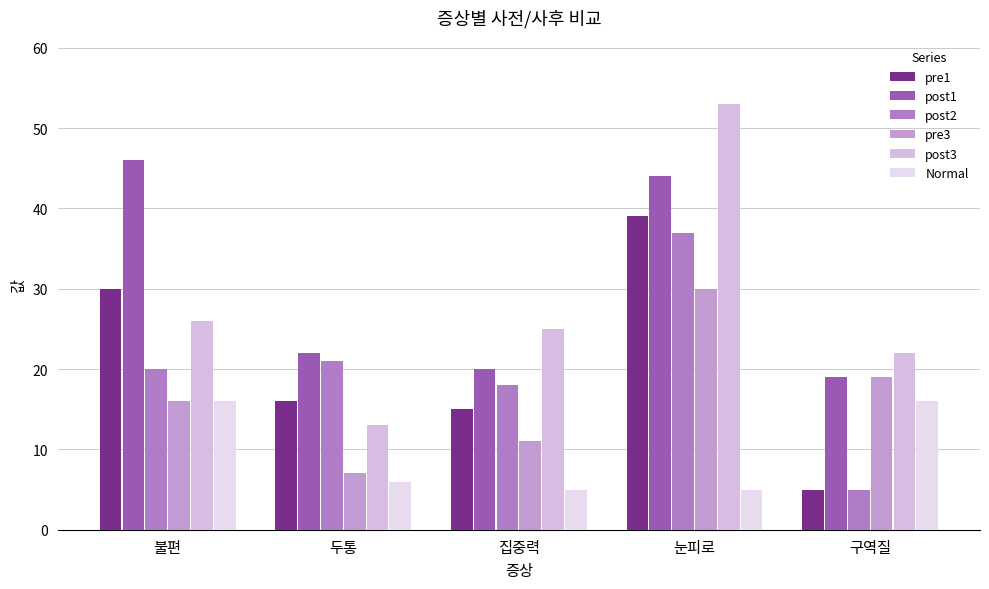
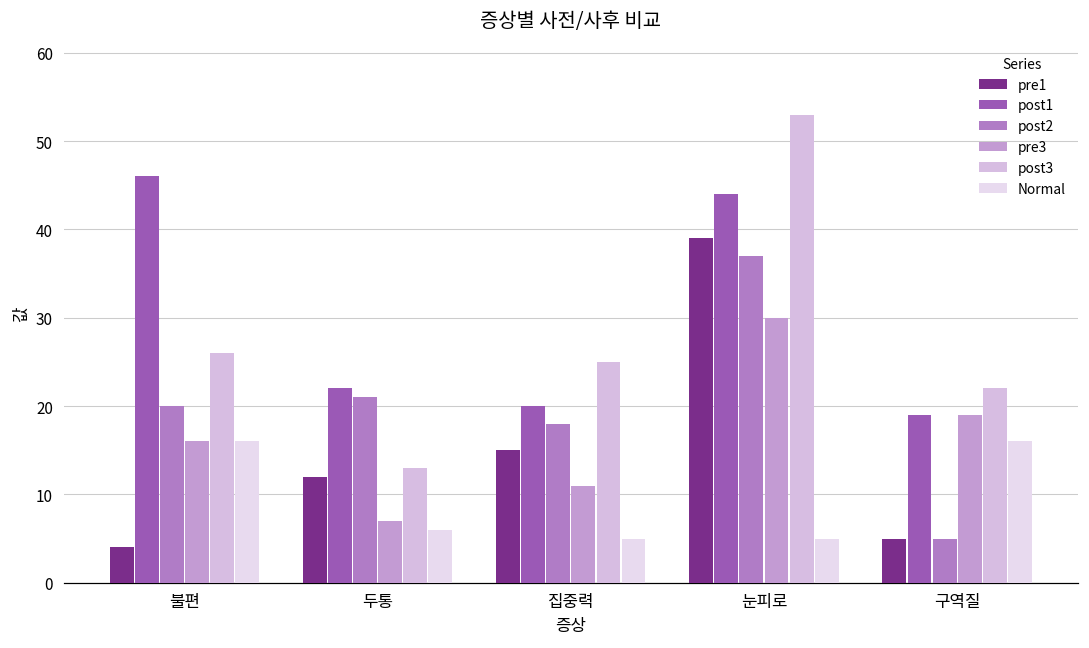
  {
    "pre1": {
-     "불편": 30,
-     "두통": 16,
+     "불편": 4,
+     "두통": 12,
      "집중력": 15,
      "눈피로": 39,
      "구역질": 5
    }
  }
